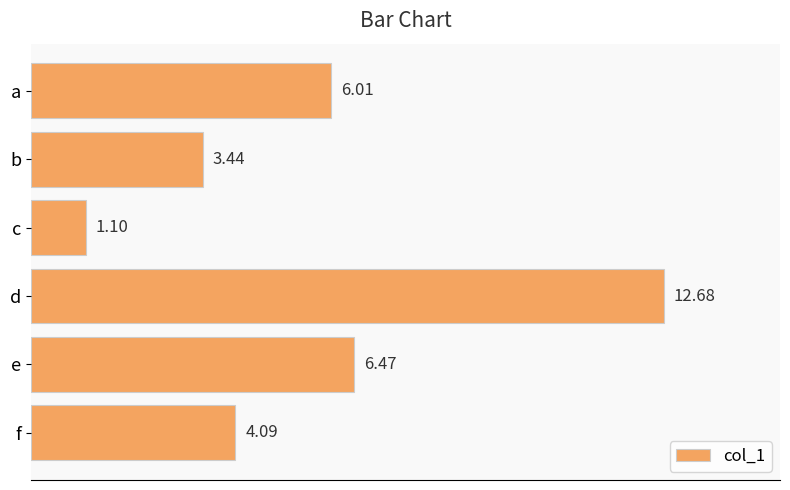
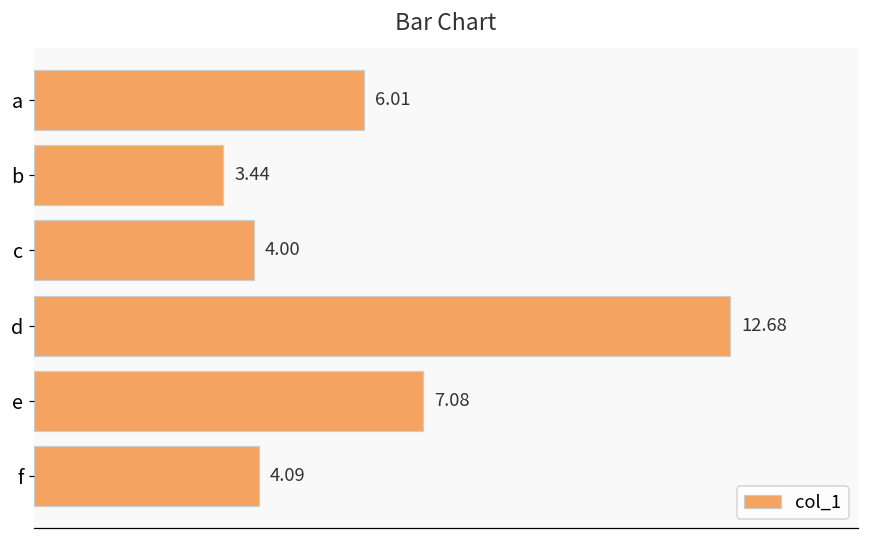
  {
    "a": 6.01,
    "b": 3.44,
-   "c": 1.10,
+   "c": 4.00,
    "d": 12.68,
-   "e": 6.47,
+   "e": 7.08,
    "f": 4.09
  }
